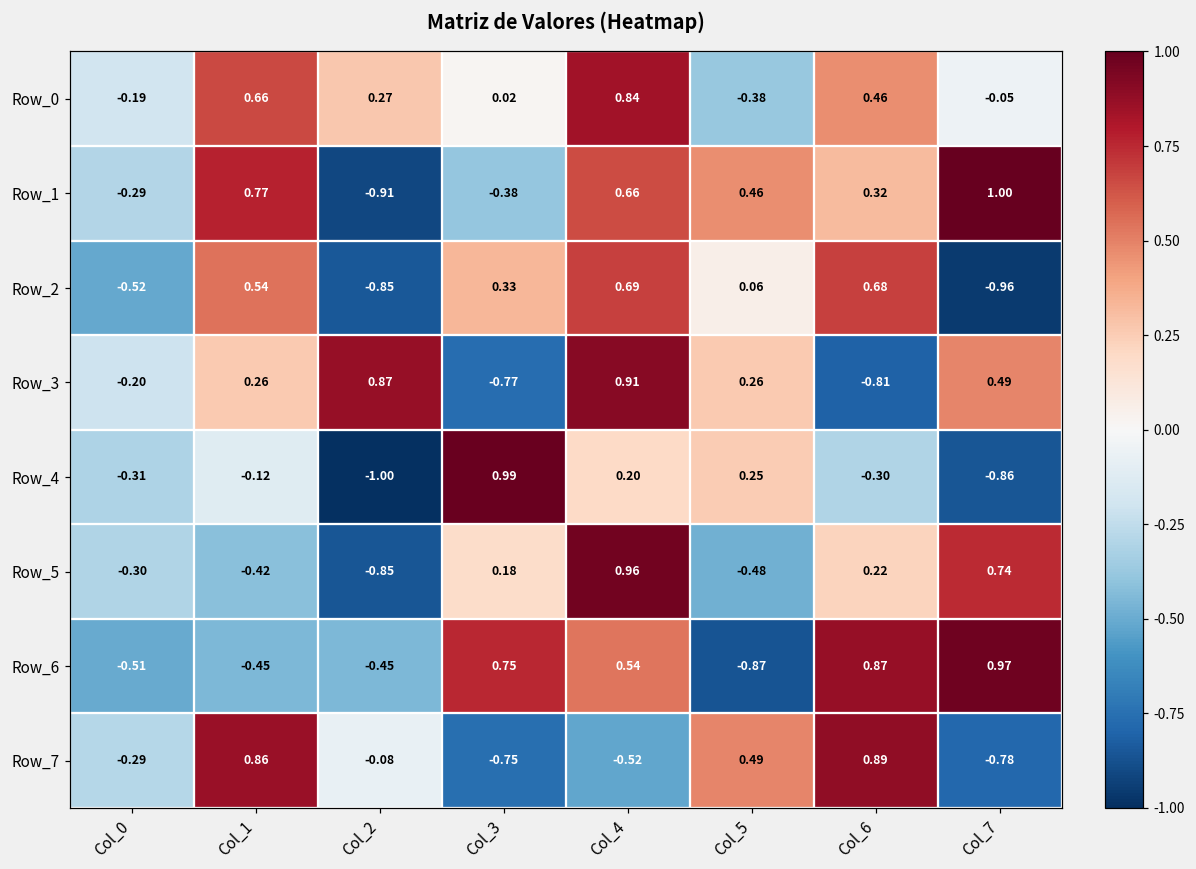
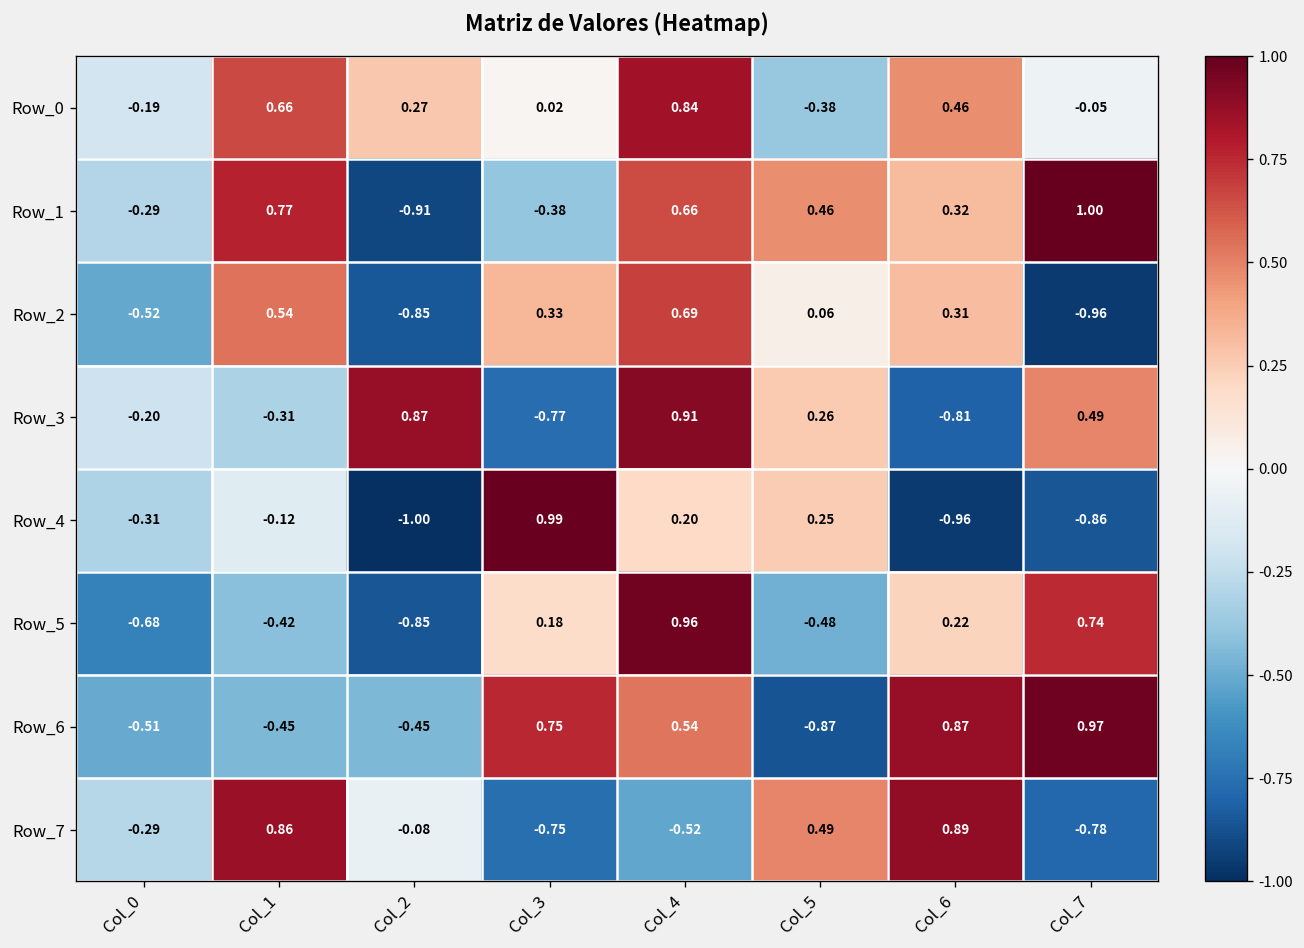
  {
    "Row_0": {
      "Col_0": -0.19,
      "Col_1": 0.66,
      "Col_2": 0.27,
      "Col_3": 0.02,
      "Col_4": 0.84,
      "Col_5": -0.38,
      "Col_6": 0.46,
      "Col_7": -0.05
    },
    "Row_1": {
      "Col_0": -0.29,
      "Col_1": 0.77,
      "Col_2": -0.91,
      "Col_3": -0.38,
      "Col_4": 0.66,
      "Col_5": 0.46,
      "Col_6": 0.32,
      "Col_7": 1.00
    },
    "Row_2": {
      "Col_0": -0.52,
      "Col_1": 0.54,
      "Col_2": -0.85,
      "Col_3": 0.33,
      "Col_4": 0.69,
      "Col_5": 0.06,
-     "Col_6": 0.68,
+     "Col_6": 0.31,
      "Col_7": -0.96
    },
    "Row_3": {
      "Col_0": -0.20,
-     "Col_1": 0.26,
+     "Col_1": -0.31,
      "Col_2": 0.87,
      "Col_3": -0.77,
      "Col_4": 0.91,
      "Col_5": 0.26,
      "Col_6": -0.81,
      "Col_7": 0.49
    },
    "Row_4": {
      "Col_0": -0.31,
      "Col_1": -0.12,
      "Col_2": -1.00,
      "Col_3": 0.99,
      "Col_4": 0.20,
      "Col_5": 0.25,
-     "Col_6": -0.30,
+     "Col_6": -0.96,
      "Col_7": -0.86
    },
    "Row_5": {
-     "Col_0": -0.30,
+     "Col_0": -0.68,
      "Col_1": -0.42,
      "Col_2": -0.85,
      "Col_3": 0.18,
      "Col_4": 0.96,
      "Col_5": -0.48,
      "Col_6": 0.22,
      "Col_7": 0.74
    },
    "Row_6": {
      "Col_0": -0.51,
      "Col_1": -0.45,
      "Col_2": -0.45,
      "Col_3": 0.75,
      "Col_4": 0.54,
      "Col_5": -0.87,
      "Col_6": 0.87,
      "Col_7": 0.97
    },
    "Row_7": {
      "Col_0": -0.29,
      "Col_1": 0.86,
      "Col_2": -0.08,
      "Col_3": -0.75,
      "Col_4": -0.52,
      "Col_5": 0.49,
      "Col_6": 0.89,
      "Col_7": -0.78
    }
  }
